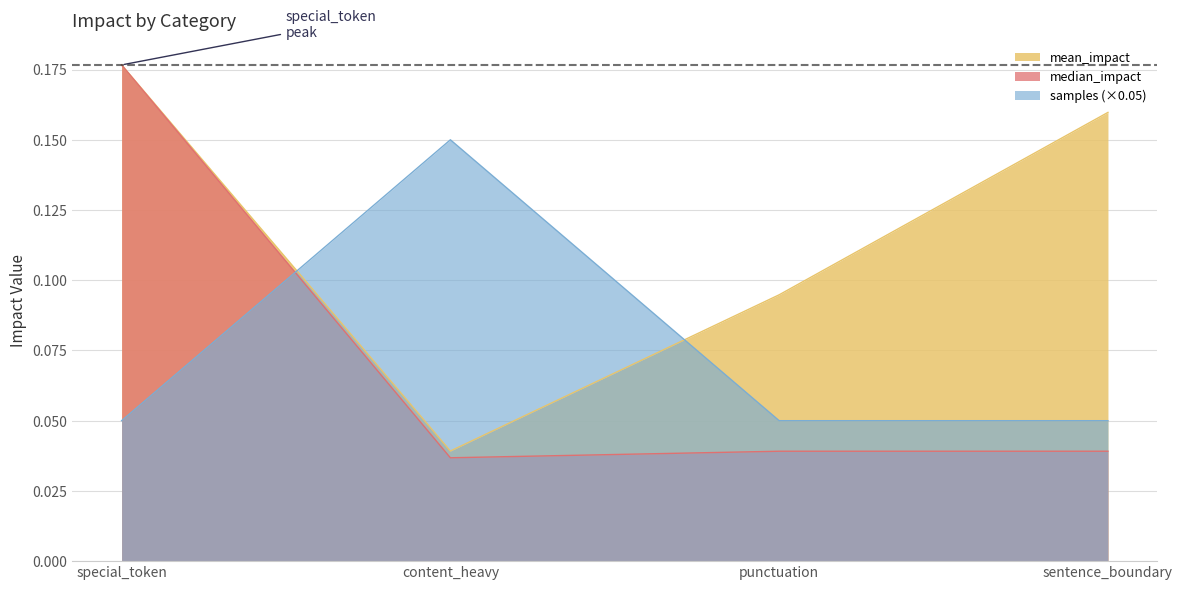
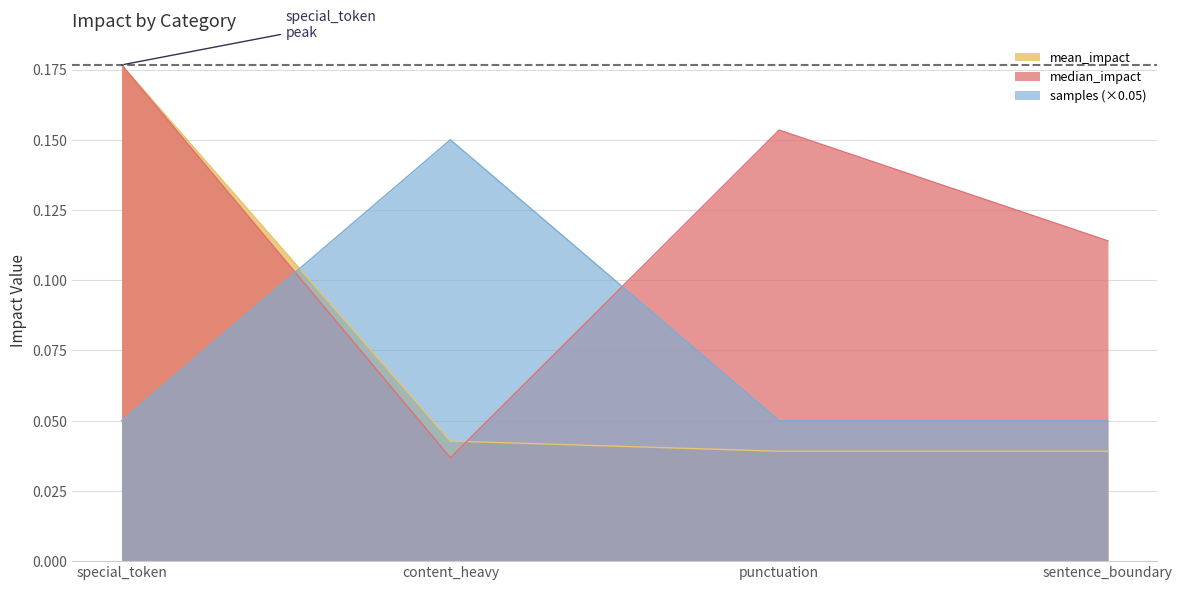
  {
    "mean_impact": {
-     "content_heavy": 0.039,
-     "punctuation": 0.095,
-     "sentence_boundary": 0.160
+     "content_heavy": 0.043,
+     "punctuation": 0.039,
+     "sentence_boundary": 0.039
    },
    "median_impact": {
      "content_heavy": 0.037,
-     "punctuation": 0.039,
-     "sentence_boundary": 0.039
+     "punctuation": 0.153,
+     "sentence_boundary": 0.114
    },
    "samples (×0.05)": {
      "special_token": 0.050,
      "content_heavy": 0.150,
      "punctuation": 0.050,
      "sentence_boundary": 0.050
    }
  }
